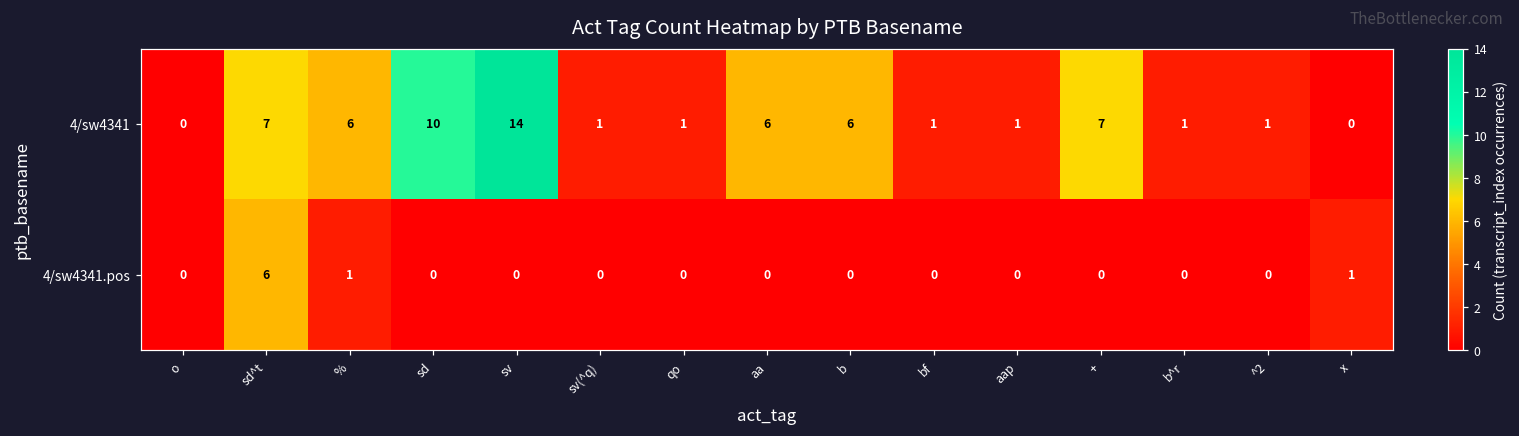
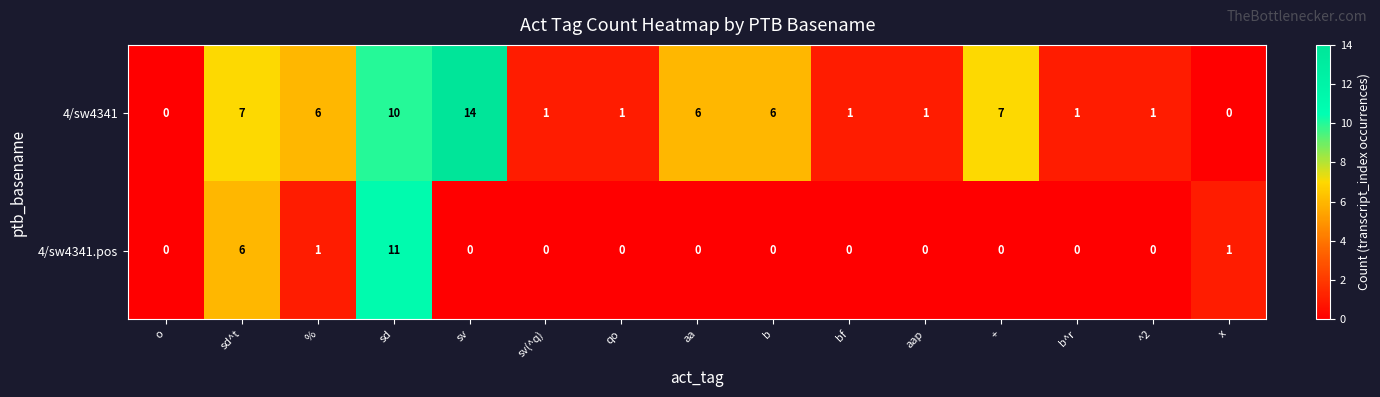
  {
    "4/sw4341": {
      "o": 0,
      "sd^t": 7,
      "%": 6,
      "sd": 10,
      "sv": 14,
      "sv(^q)": 1,
      "qo": 1,
      "aa": 6,
      "b": 6,
      "bf": 1,
      "aap": 1,
      "+": 7,
      "b^r": 1,
      "^2": 1,
      "x": 0
    },
    "4/sw4341.pos": {
      "o": 0,
      "sd^t": 6,
      "%": 1,
-     "sd": 0,
+     "sd": 11,
      "sv": 0,
      "sv(^q)": 0,
      "qo": 0,
      "aa": 0,
      "b": 0,
      "bf": 0,
      "aap": 0,
      "+": 0,
      "b^r": 0,
      "^2": 0,
      "x": 1
    }
  }
